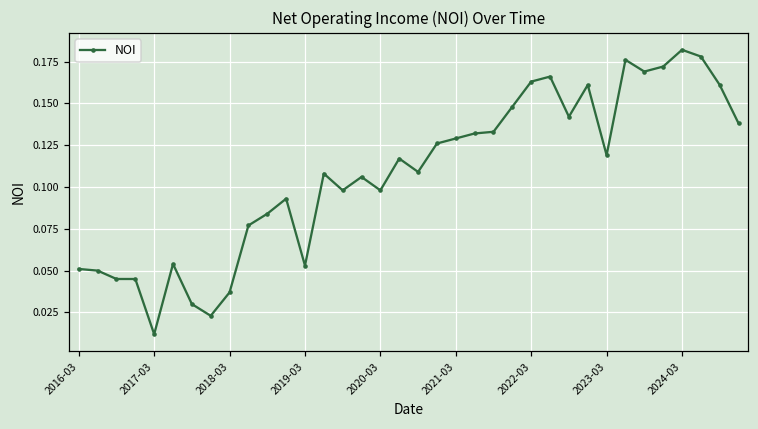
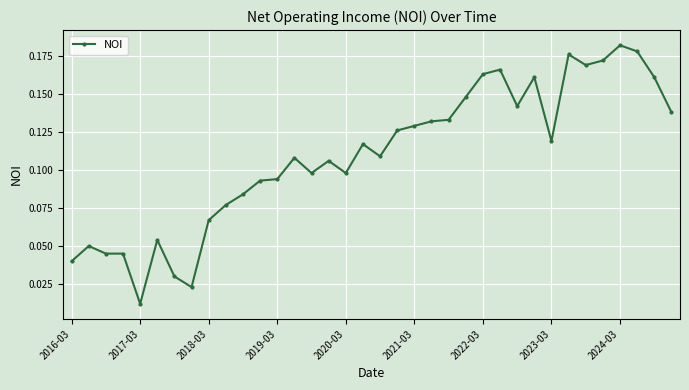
  {
-   "2016-03": 0.051,
+   "2016-03": 0.040,
    "2017-03": 0.012,
-   "2018-03": 0.037,
-   "2019-03": 0.053,
+   "2018-03": 0.067,
+   "2019-03": 0.094,
    "2020-03": 0.098,
    "2021-03": 0.129,
    "2022-03": 0.163,
    "2023-03": 0.119,
    "2024-03": 0.182
  }
